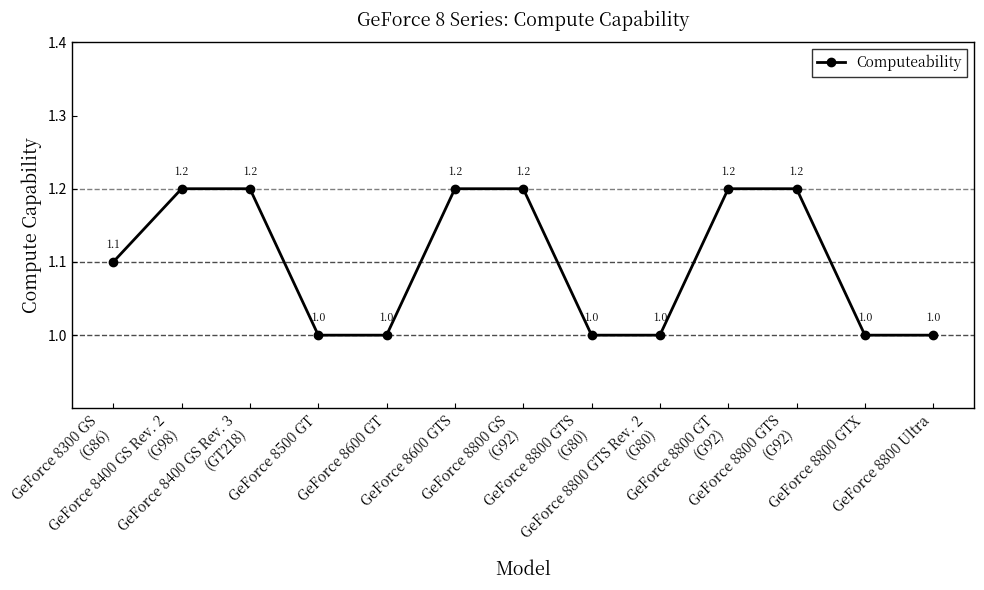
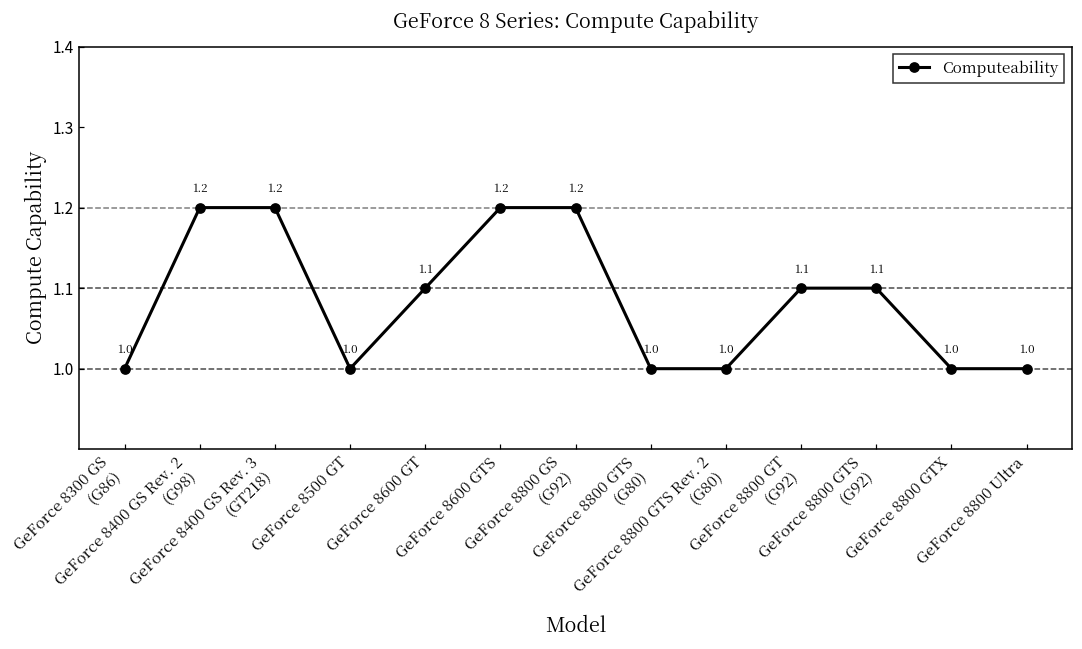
  {
-   "GeForce 8300 GS (G86)": 1.1,
+   "GeForce 8300 GS (G86)": 1.0,
    "GeForce 8400 GS Rev. 2 (G98)": 1.2,
    "GeForce 8400 GS Rev. 3 (GT218)": 1.2,
    "GeForce 8500 GT": 1.0,
-   "GeForce 8600 GT": 1.0,
+   "GeForce 8600 GT": 1.1,
    "GeForce 8600 GTS": 1.2,
    "GeForce 8800 GS (G92)": 1.2,
    "GeForce 8800 GTS (G80)": 1.0,
    "GeForce 8800 GTS Rev. 2 (G80)": 1.0,
-   "GeForce 8800 GT (G92)": 1.2,
-   "GeForce 8800 GTS (G92)": 1.2,
+   "GeForce 8800 GT (G92)": 1.1,
+   "GeForce 8800 GTS (G92)": 1.1,
    "GeForce 8800 GTX": 1.0,
    "GeForce 8800 Ultra": 1.0
  }
